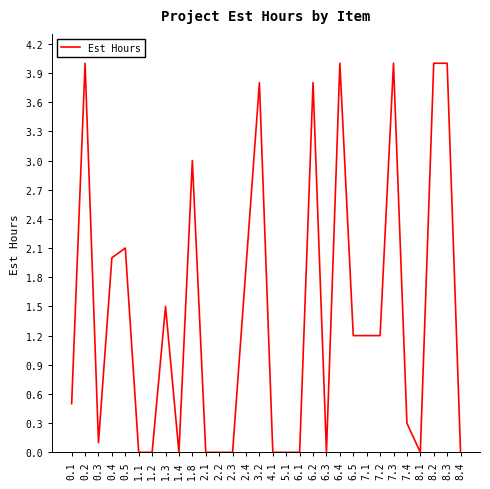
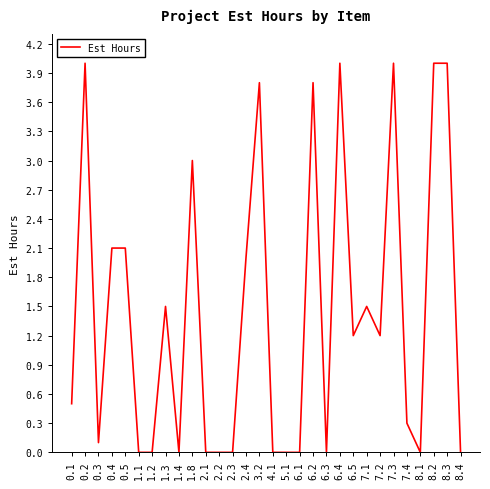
  {
    "0.1": 0.5,
    "0.2": 4.0,
    "0.3": 0.1,
-   "0.4": 2.0,
+   "0.4": 2.1,
    "0.5": 2.1,
    "1.1": 0.0,
    "1.2": 0.0,
    "1.3": 1.5,
    "1.4": 0.0,
    "1.8": 3.0,
    "2.1": 0.0,
    "2.2": 0.0,
    "2.3": 0.0,
-   "2.4": 1.9,
+   "2.4": 2.0,
    "3.2": 3.8,
    "4.1": 0.0,
    "5.1": 0.0,
    "6.1": 0.0,
    "6.2": 3.8,
    "6.3": 0.0,
    "6.4": 4.0,
    "6.5": 1.2,
-   "7.1": 1.2,
+   "7.1": 1.5,
    "7.2": 1.2,
    "7.3": 4.0,
    "7.4": 0.3,
    "8.1": 0.0,
    "8.2": 4.0,
    "8.3": 4.0,
    "8.4": 0.0
  }
